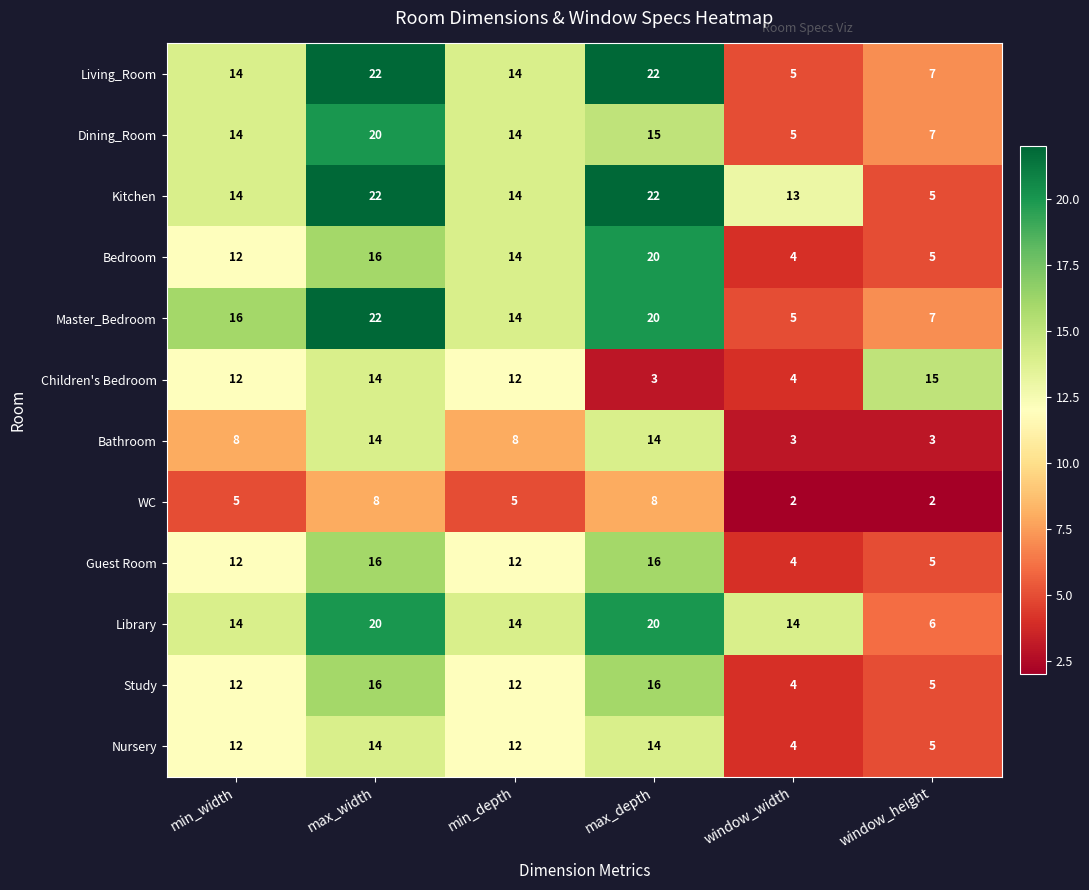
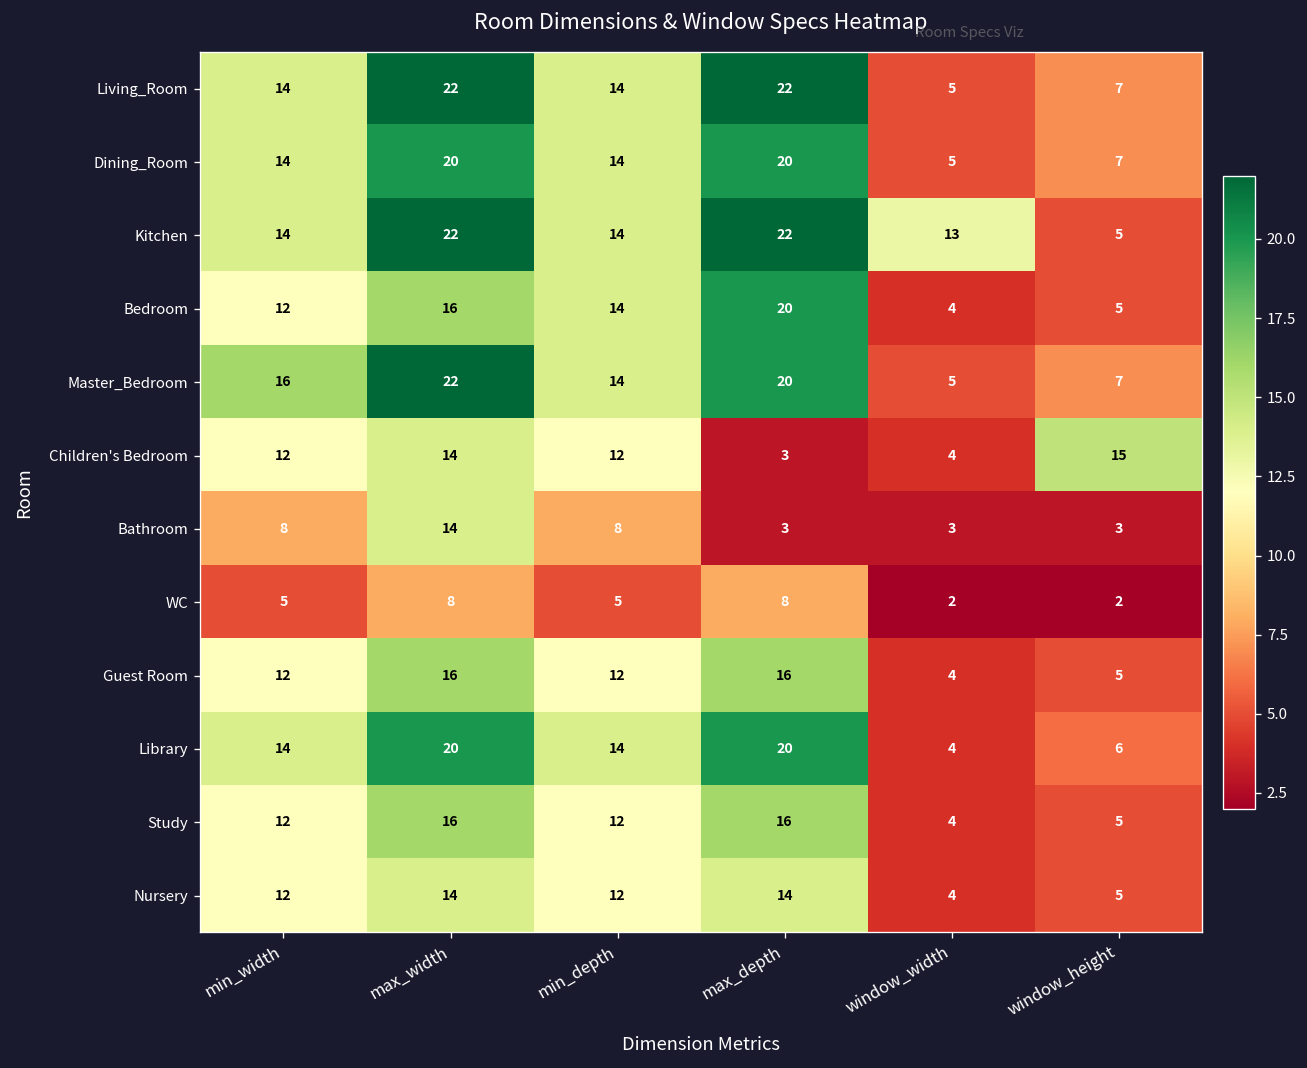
  {
    "Living_Room": {
      "min_width": 14,
      "max_width": 22,
      "min_depth": 14,
      "max_depth": 22,
      "window_width": 5,
      "window_height": 7
    },
    "Dining_Room": {
      "min_width": 14,
      "max_width": 20,
      "min_depth": 14,
-     "max_depth": 15,
+     "max_depth": 20,
      "window_width": 5,
      "window_height": 7
    },
    "Kitchen": {
      "min_width": 14,
      "max_width": 22,
      "min_depth": 14,
      "max_depth": 22,
      "window_width": 13,
      "window_height": 5
    },
    "Bedroom": {
      "min_width": 12,
      "max_width": 16,
      "min_depth": 14,
      "max_depth": 20,
      "window_width": 4,
      "window_height": 5
    },
    "Master_Bedroom": {
      "min_width": 16,
      "max_width": 22,
      "min_depth": 14,
      "max_depth": 20,
      "window_width": 5,
      "window_height": 7
    },
    "Children's Bedroom": {
      "min_width": 12,
      "max_width": 14,
      "min_depth": 12,
      "max_depth": 3,
      "window_width": 4,
      "window_height": 15
    },
    "Bathroom": {
      "min_width": 8,
      "max_width": 14,
      "min_depth": 8,
-     "max_depth": 14,
+     "max_depth": 3,
      "window_width": 3,
      "window_height": 3
    },
    "WC": {
      "min_width": 5,
      "max_width": 8,
      "min_depth": 5,
      "max_depth": 8,
      "window_width": 2,
      "window_height": 2
    },
    "Guest Room": {
      "min_width": 12,
      "max_width": 16,
      "min_depth": 12,
      "max_depth": 16,
      "window_width": 4,
      "window_height": 5
    },
    "Library": {
      "min_width": 14,
      "max_width": 20,
      "min_depth": 14,
      "max_depth": 20,
-     "window_width": 14,
+     "window_width": 4,
      "window_height": 6
    },
    "Study": {
      "min_width": 12,
      "max_width": 16,
      "min_depth": 12,
      "max_depth": 16,
      "window_width": 4,
      "window_height": 5
    },
    "Nursery": {
      "min_width": 12,
      "max_width": 14,
      "min_depth": 12,
      "max_depth": 14,
      "window_width": 4,
      "window_height": 5
    }
  }
